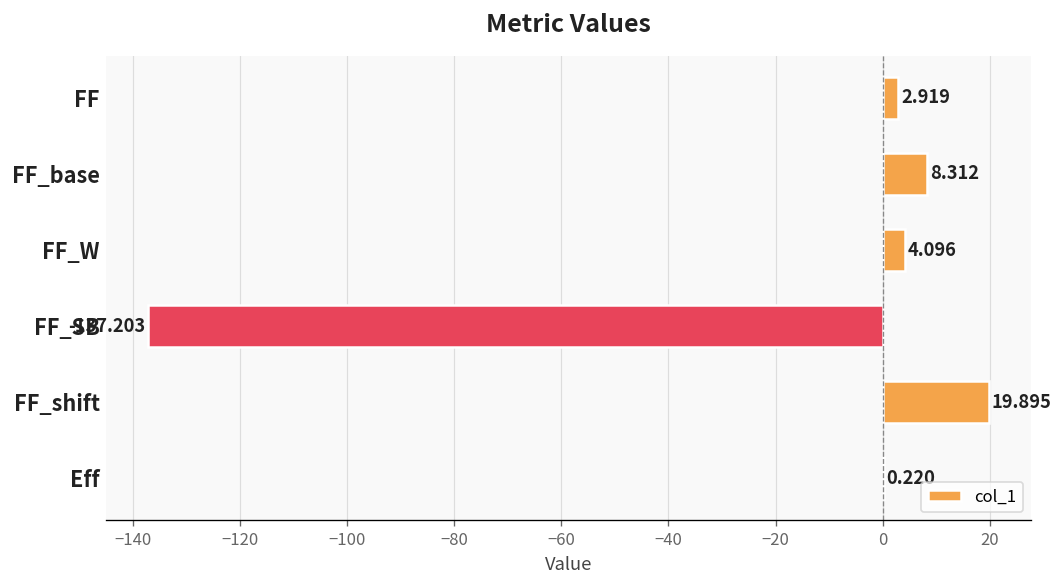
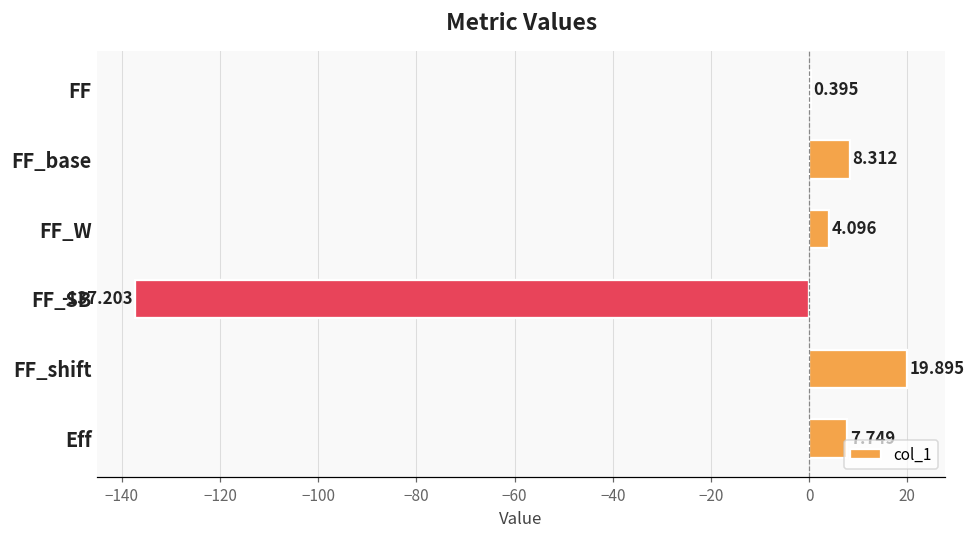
  {
-   "FF": 2.919,
+   "FF": 0.395,
    "FF_base": 8.312,
    "FF_W": 4.096,
    "FF_SB": -137.203,
    "FF_shift": 19.895,
-   "Eff": 0.220
+   "Eff": 7.749
  }
